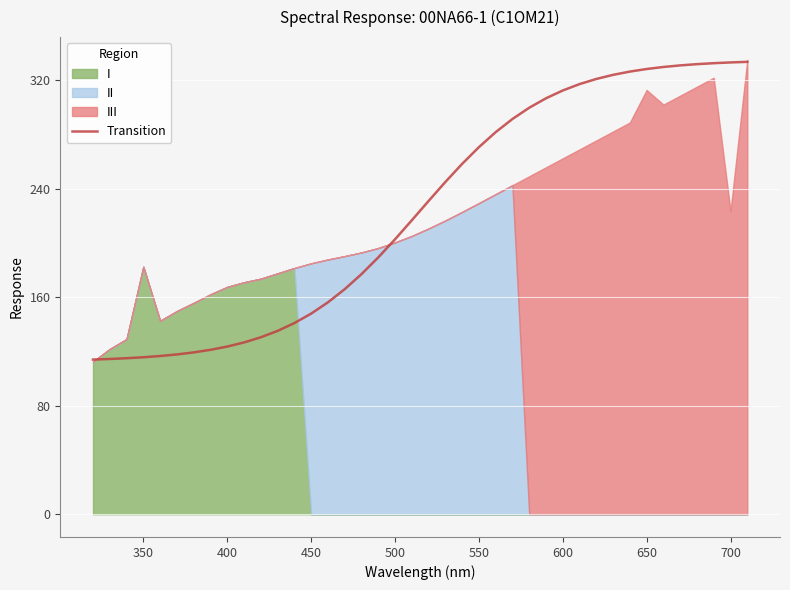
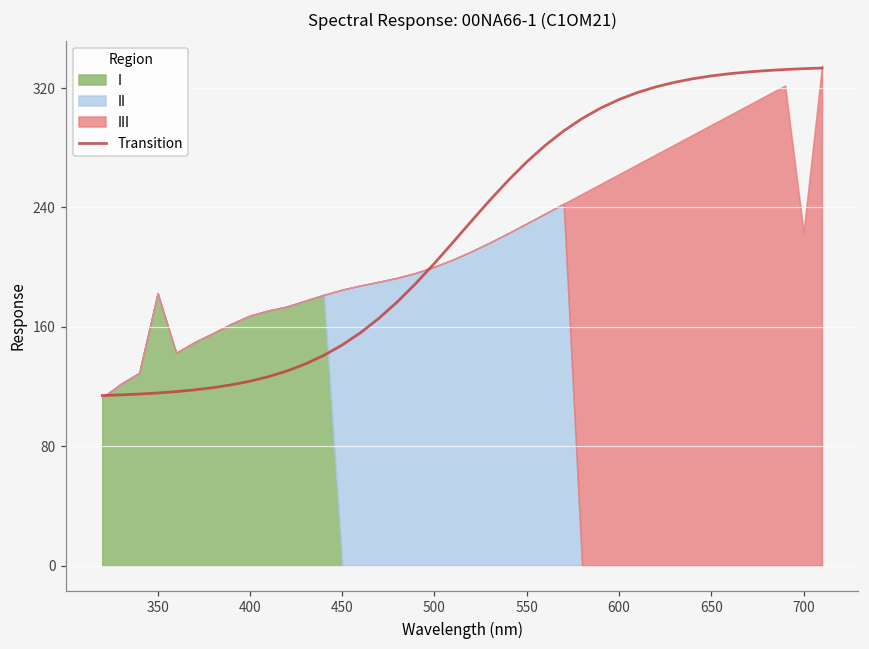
  {
    "Transition": {
      "350": 116,
      "400": 124,
      "450": 148,
      "500": 203,
      "550": 271,
      "600": 312,
      "650": 328,
      "700": 333
    },
    "I": {
      "450": 0,
      "500": 0,
      "550": 0
    },
    "III": {
-     "650": 313
+     "650": 295
    }
  }
